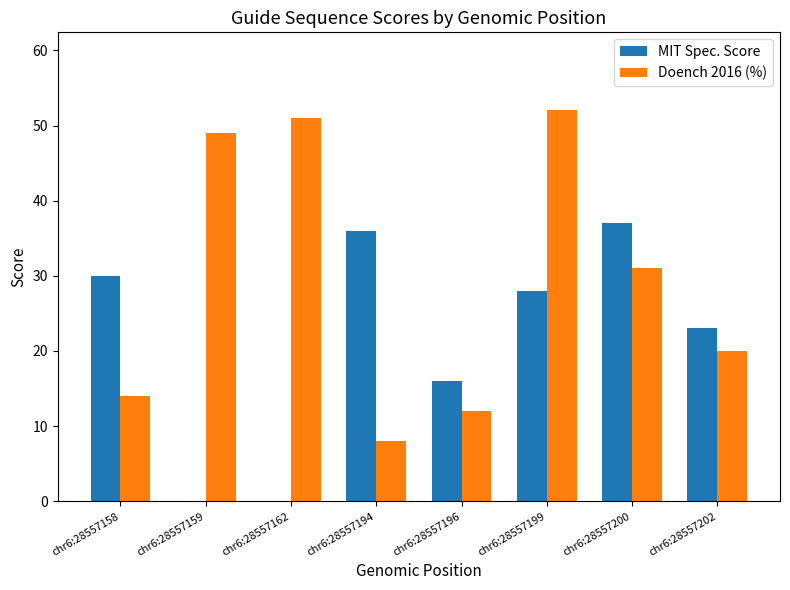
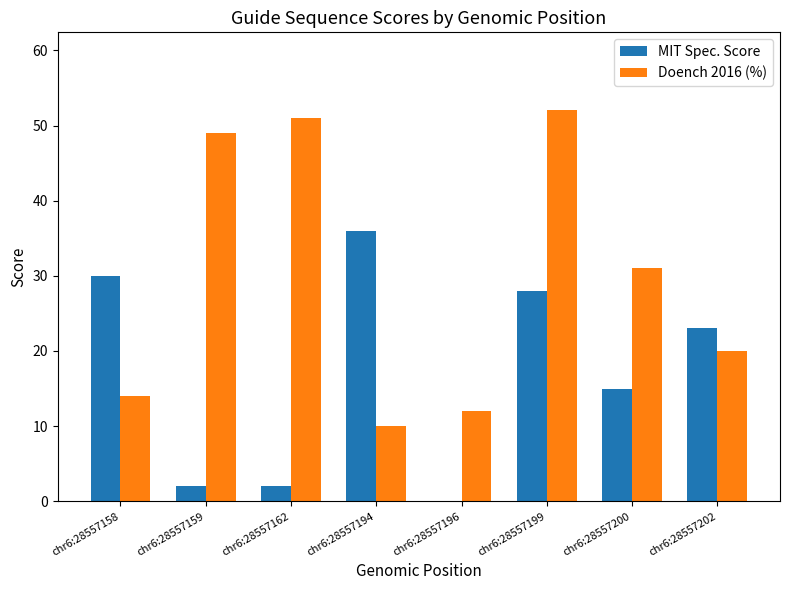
  {
    "MIT Spec. Score": {
      "chr6:28557158": 30,
-     "chr6:28557159": 0,
-     "chr6:28557162": 0,
+     "chr6:28557159": 2,
+     "chr6:28557162": 2,
      "chr6:28557194": 36,
-     "chr6:28557196": 16,
+     "chr6:28557196": 0,
      "chr6:28557199": 28,
-     "chr6:28557200": 37,
+     "chr6:28557200": 15,
      "chr6:28557202": 23
    },
    "Doench 2016 (%)": {
      "chr6:28557158": 14,
      "chr6:28557159": 49,
      "chr6:28557162": 51,
-     "chr6:28557194": 8,
+     "chr6:28557194": 10,
      "chr6:28557196": 12,
      "chr6:28557199": 52,
      "chr6:28557200": 31,
      "chr6:28557202": 20
    }
  }
